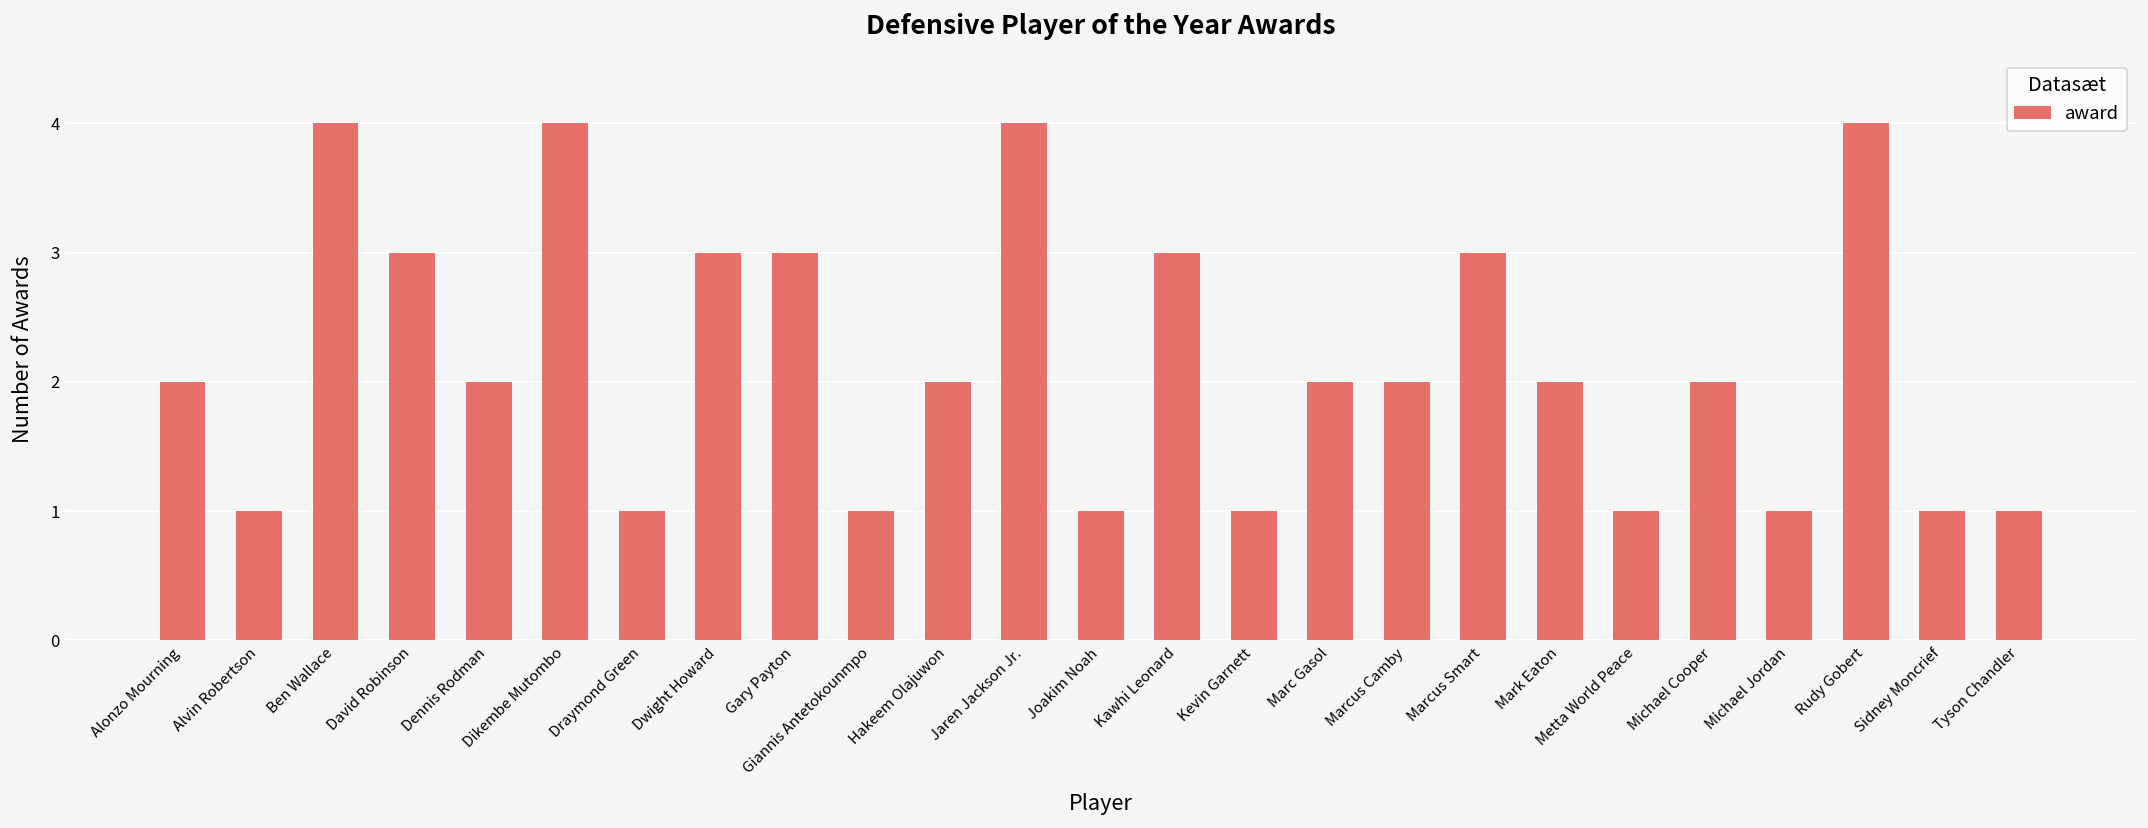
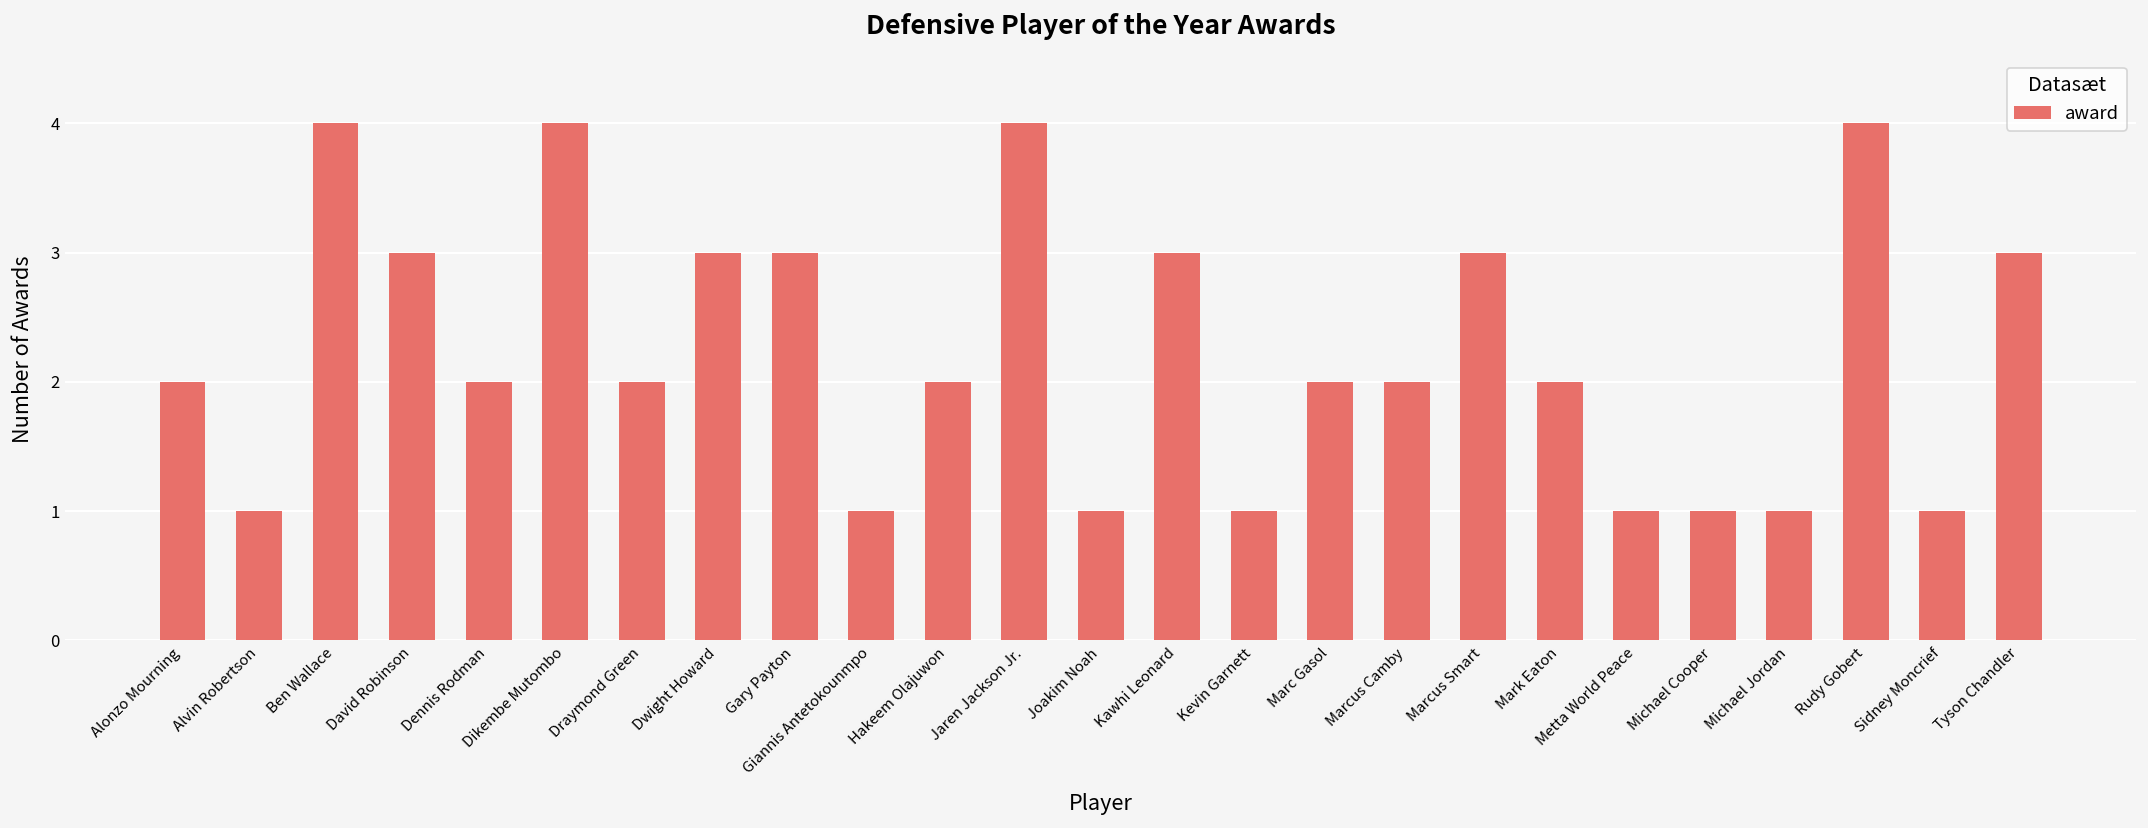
  {
    "Alonzo Mourning": 2,
    "Alvin Robertson": 1,
    "Ben Wallace": 4,
    "David Robinson": 3,
    "Dennis Rodman": 2,
    "Dikembe Mutombo": 4,
-   "Draymond Green": 1,
+   "Draymond Green": 2,
    "Dwight Howard": 3,
    "Gary Payton": 3,
    "Giannis Antetokounmpo": 1,
    "Hakeem Olajuwon": 2,
    "Jaren Jackson Jr.": 4,
    "Joakim Noah": 1,
    "Kawhi Leonard": 3,
    "Kevin Garnett": 1,
    "Marc Gasol": 2,
    "Marcus Camby": 2,
    "Marcus Smart": 3,
    "Mark Eaton": 2,
    "Metta World Peace": 1,
-   "Michael Cooper": 2,
+   "Michael Cooper": 1,
    "Michael Jordan": 1,
    "Rudy Gobert": 4,
    "Sidney Moncrief": 1,
-   "Tyson Chandler": 1
+   "Tyson Chandler": 3
  }
